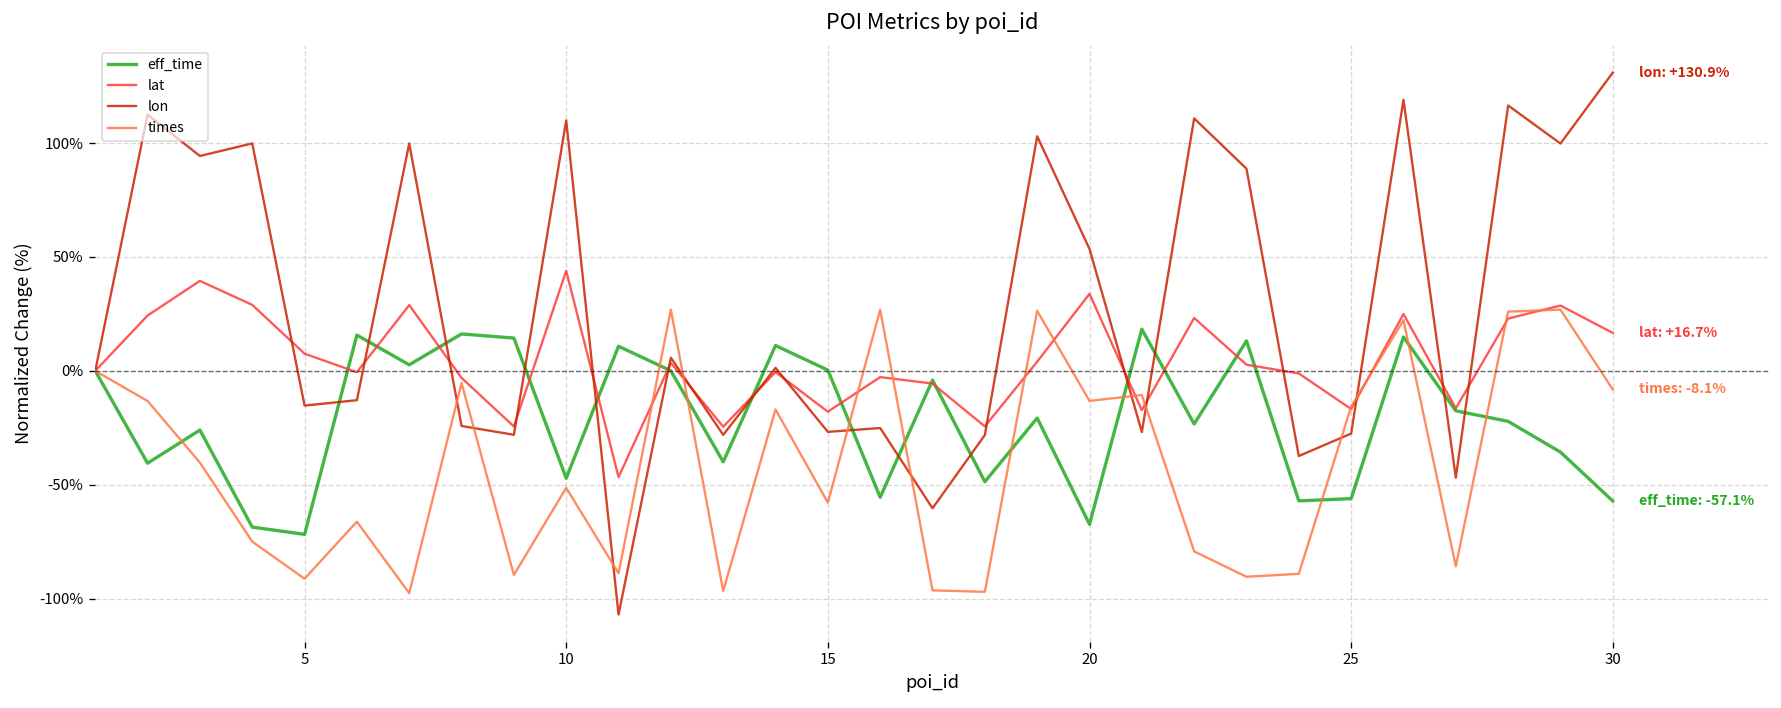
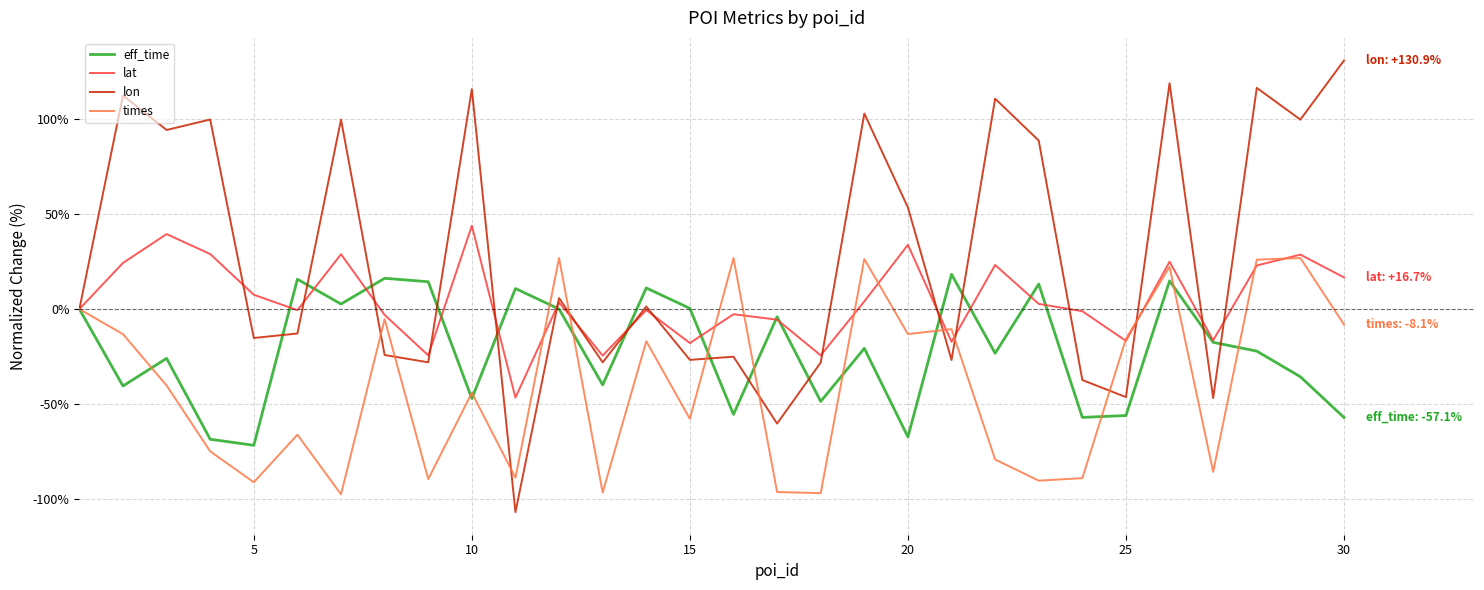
  {
    "eff_time": {
      "30": "-57.1%"
    },
    "lat": {
      "30": "+16.7%"
    },
    "lon": {
      "5": "-15%",
-     "10": "110%",
+     "10": "116%",
      "15": "-27%",
      "20": "54%",
-     "25": "-27%"
+     "25": "-46%"
    },
    "times": {
      "5": "-91%",
-     "10": "-51%",
+     "10": "-44%",
      "15": "-58%",
      "20": "-13%"
    }
  }
